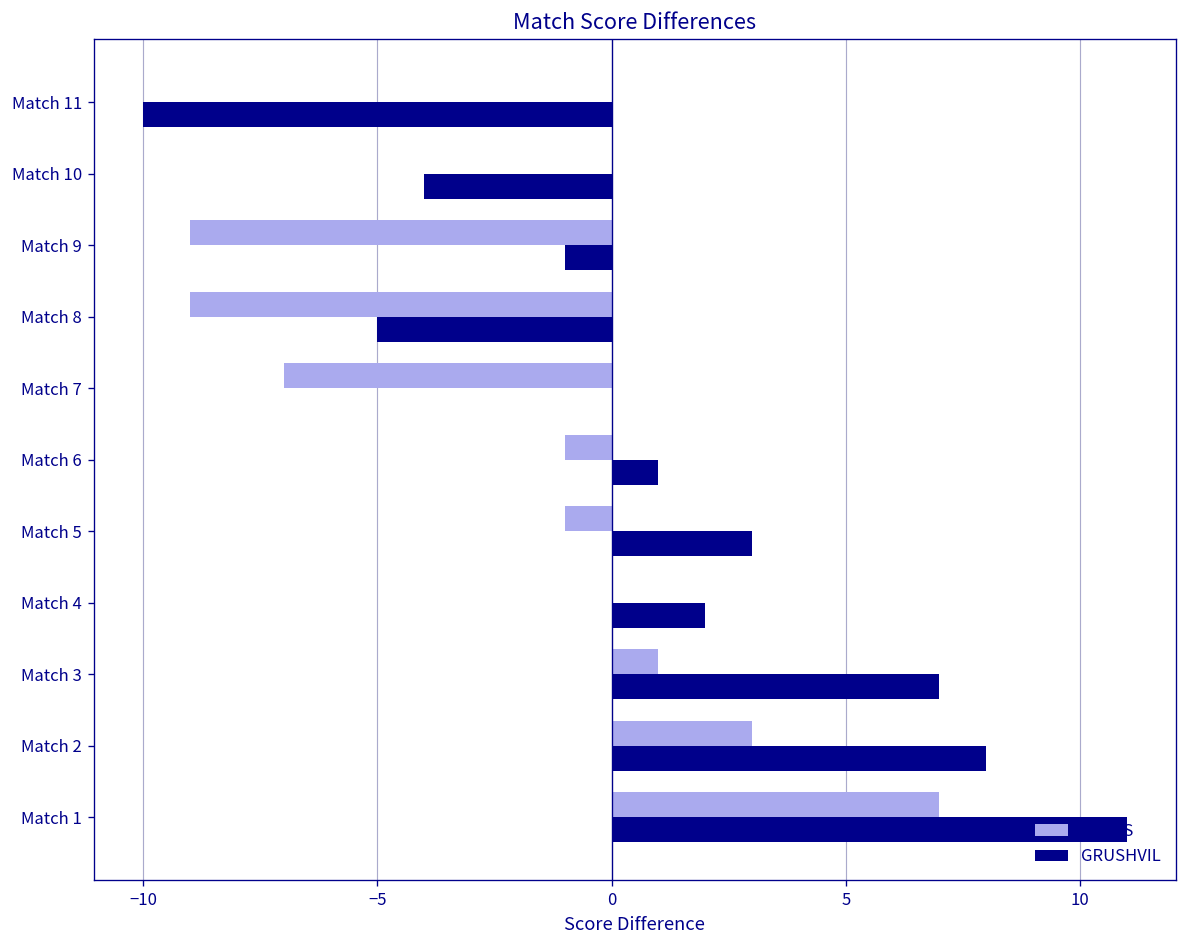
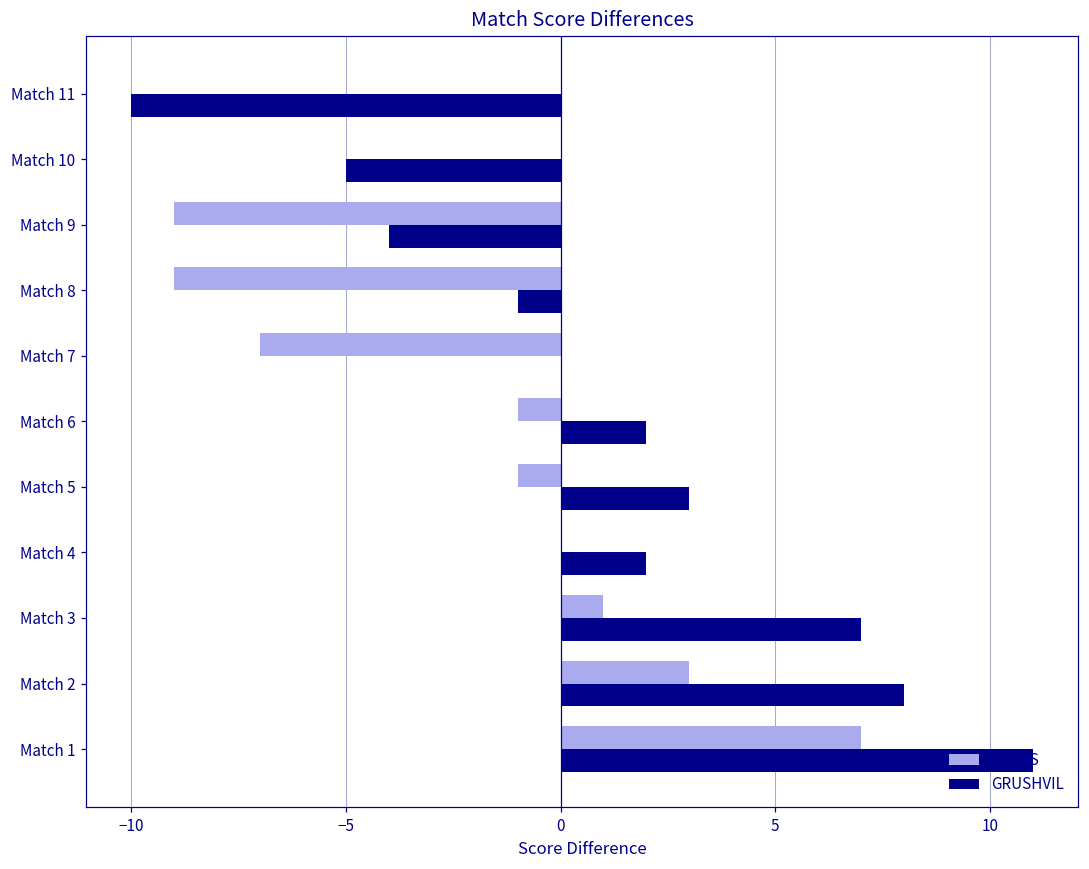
  {
    "GRUSHVIL": {
      "Match 11": -10,
-     "Match 10": -4,
-     "Match 9": -1,
-     "Match 8": -5,
+     "Match 10": -5,
+     "Match 9": -4,
+     "Match 8": -1,
      "Match 7": 0,
-     "Match 6": 1,
+     "Match 6": 2,
      "Match 5": 3,
      "Match 4": 2,
      "Match 3": 7,
      "Match 2": 8,
      "Match 1": 11
    }
  }
